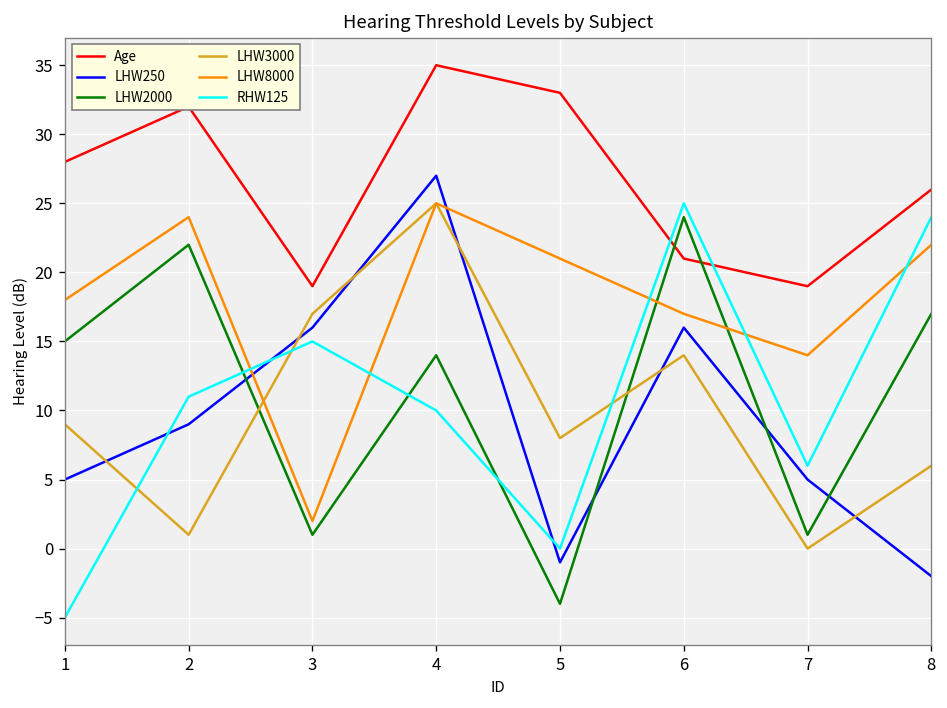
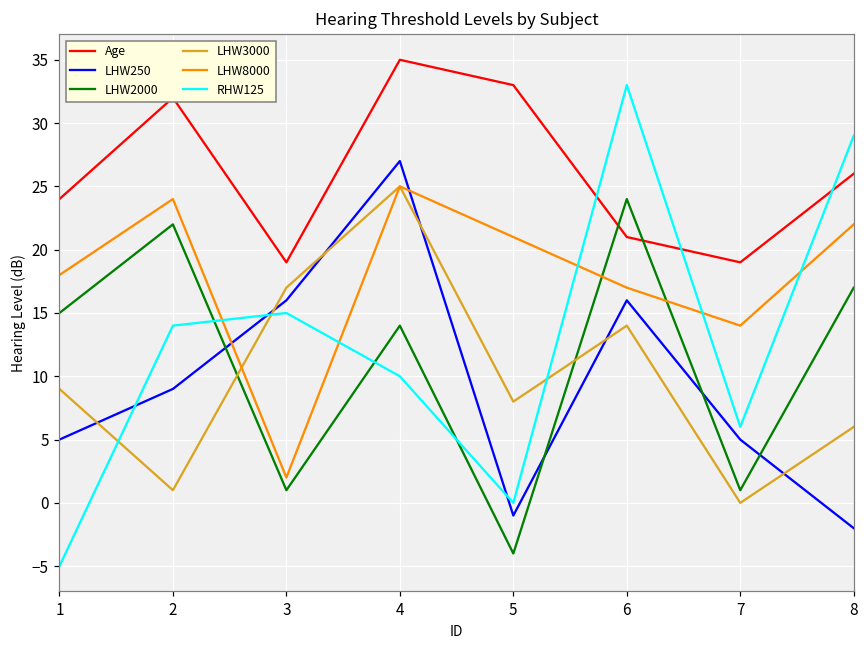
  {
    "Age": {
-     "1": 28,
+     "1": 24,
      "2": 32,
      "3": 19,
      "4": 35,
      "5": 33,
      "6": 21,
      "7": 19,
      "8": 26
    },
    "LHW250": {
      "1": 5,
      "2": 9,
      "3": 16,
      "4": 27,
      "5": -1,
      "6": 16,
      "7": 5,
      "8": -2
    },
    "LHW2000": {
      "1": 15,
      "2": 22,
      "3": 1,
      "4": 14,
      "5": -4,
      "6": 24,
      "7": 1,
      "8": 17
    },
    "RHW125": {
      "1": -5,
-     "2": 11,
+     "2": 14,
      "3": 15,
      "4": 10,
      "5": 0,
-     "6": 25,
+     "6": 33,
      "7": 6,
-     "8": 24
+     "8": 29
    }
  }
